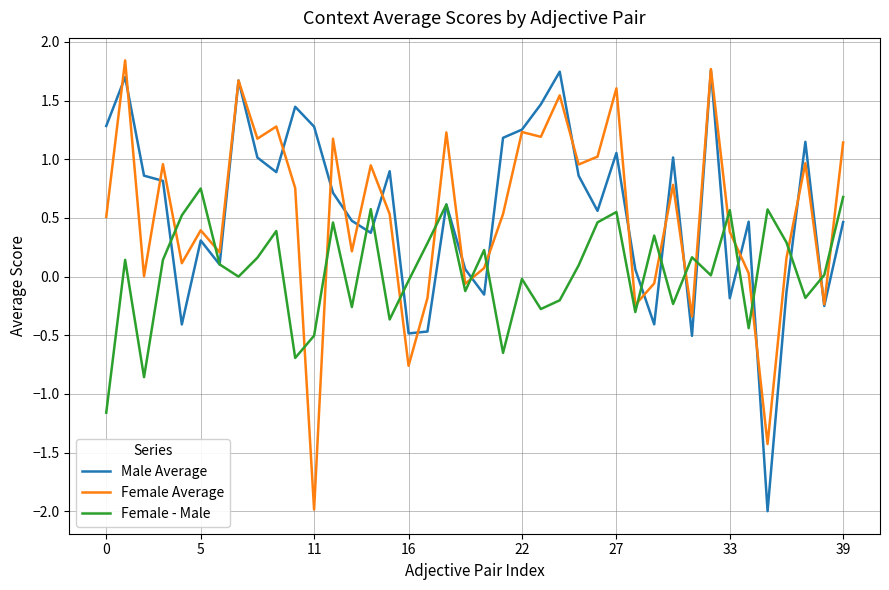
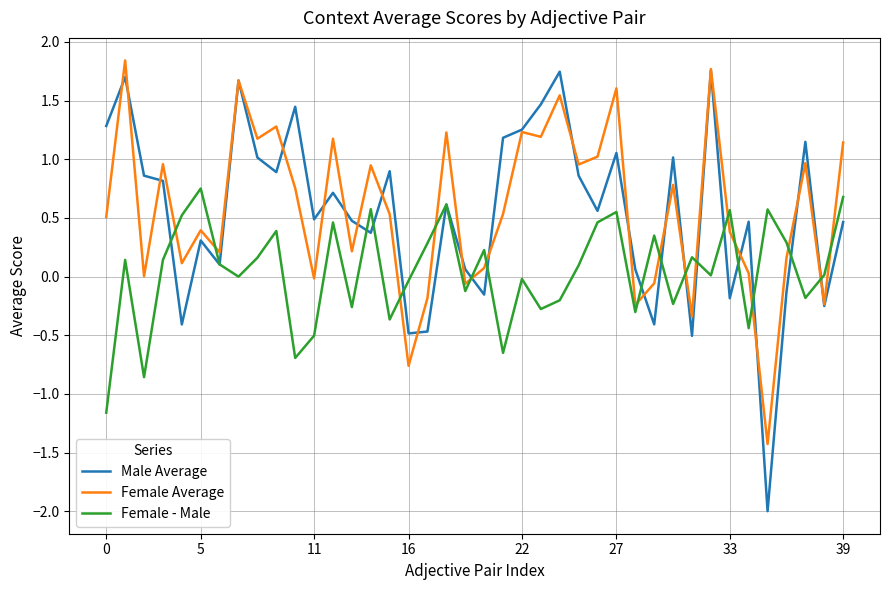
  {
    "Male Average": {
      "0": 1.28,
      "5": 0.31,
-     "11": 1.28,
+     "11": 0.49,
      "16": -0.48,
      "27": 1.05,
      "33": -0.18,
      "39": 0.46
    },
    "Female Average": {
      "0": 0.51,
      "5": 0.39,
-     "11": -1.99,
+     "11": -0.02,
      "16": -0.76,
      "27": 1.60,
      "33": 0.38,
      "39": 1.14
    },
    "Female - Male": {
      "0": -1.16,
      "5": 0.75,
      "11": -0.50,
      "16": -0.03,
      "22": -0.02,
      "27": 0.55,
      "33": 0.57,
      "39": 0.68
    }
  }
